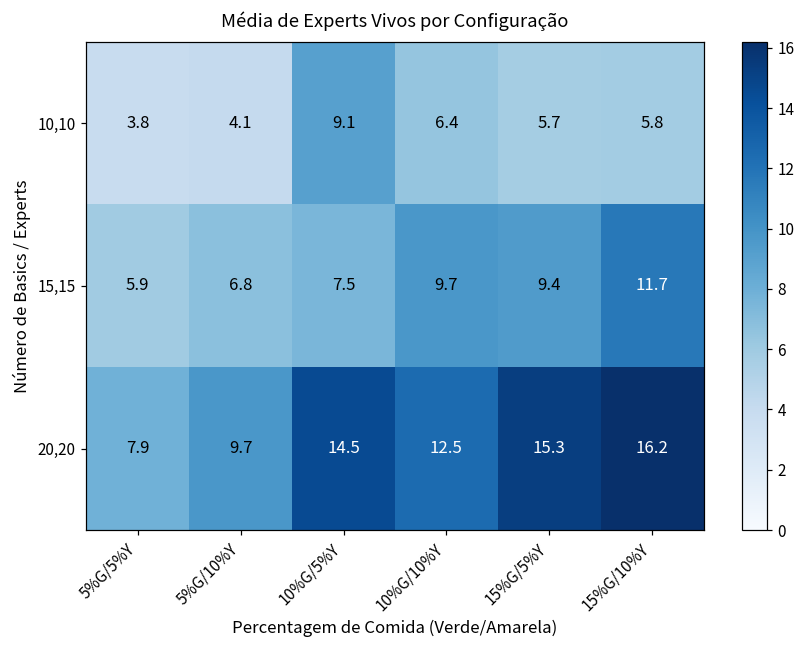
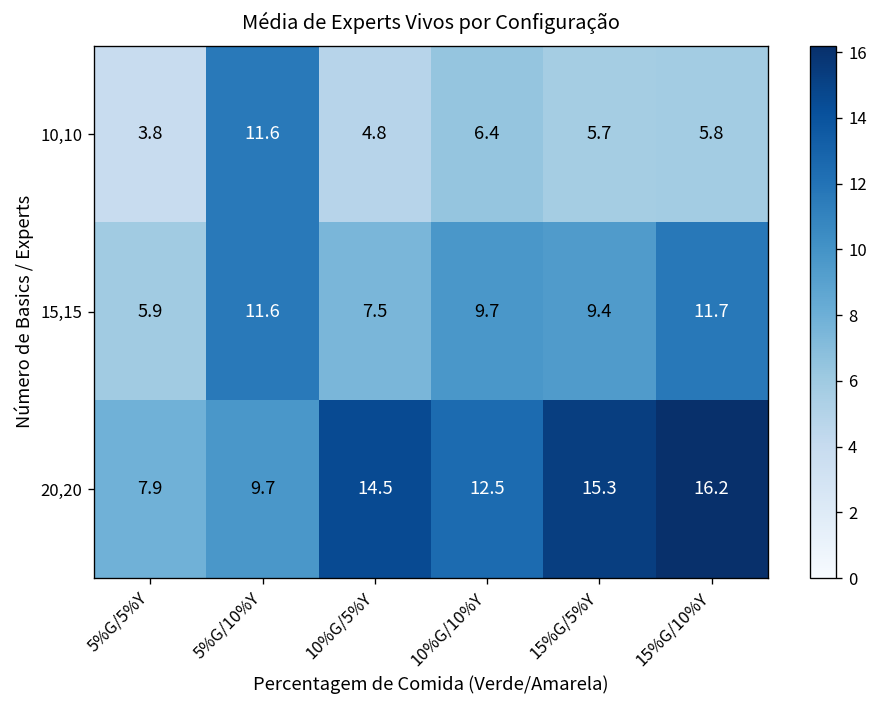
  {
    "10,10": {
      "5%G/5%Y": 3.8,
-     "5%G/10%Y": 4.1,
-     "10%G/5%Y": 9.1,
+     "5%G/10%Y": 11.6,
+     "10%G/5%Y": 4.8,
      "10%G/10%Y": 6.4,
      "15%G/5%Y": 5.7,
      "15%G/10%Y": 5.8
    },
    "15,15": {
      "5%G/5%Y": 5.9,
-     "5%G/10%Y": 6.8,
+     "5%G/10%Y": 11.6,
      "10%G/5%Y": 7.5,
      "10%G/10%Y": 9.7,
      "15%G/5%Y": 9.4,
      "15%G/10%Y": 11.7
    },
    "20,20": {
      "5%G/5%Y": 7.9,
      "5%G/10%Y": 9.7,
      "10%G/5%Y": 14.5,
      "10%G/10%Y": 12.5,
      "15%G/5%Y": 15.3,
      "15%G/10%Y": 16.2
    }
  }
